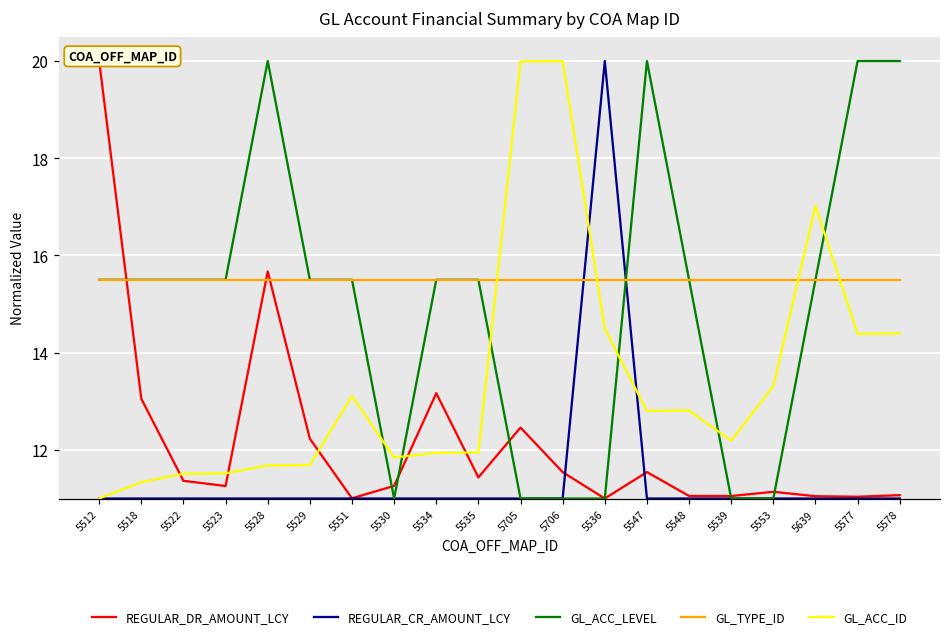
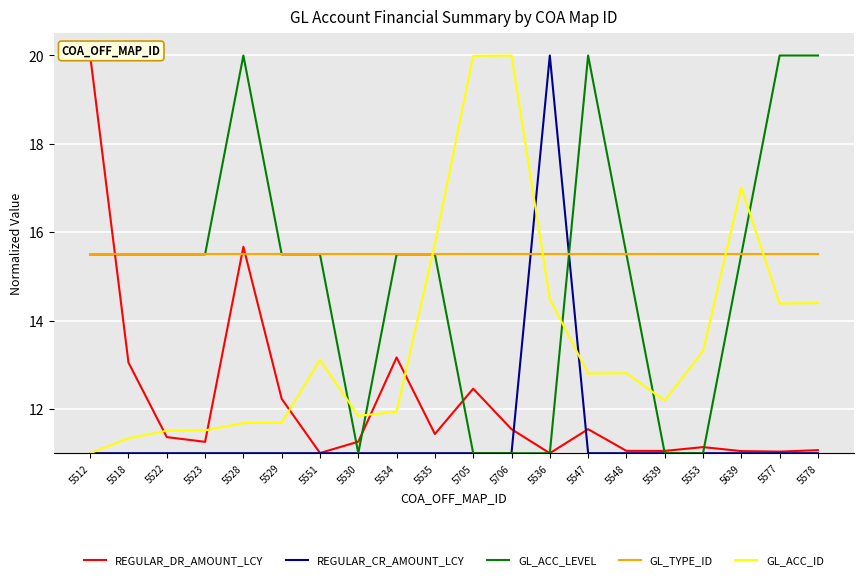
  {
    "REGULAR_DR_AMOUNT_LCY": {
      "5518": 13.1,
      "5522": 11.4,
      "5523": 11.3,
      "5528": 15.7,
      "5529": 12.2,
      "5530": 11.3,
      "5534": 13.2,
      "5535": 11.4,
      "5705": 12.5,
      "5706": 11.5,
      "5547": 11.5,
      "5553": 11.1,
      "5578": 11.1
    },
    "REGULAR_CR_AMOUNT_LCY": {
      "5518": 11.0,
      "5522": 11.0,
      "5523": 11.0,
      "5528": 11.0,
      "5529": 11.0,
      "5534": 11.0,
      "5535": 11.0,
      "5536": 20.0,
      "5547": 11.0,
      "5578": 11.0
    },
    "GL_ACC_LEVEL": {
      "5528": 20.0,
      "5547": 20.0,
      "5577": 20.0,
      "5578": 20.0
    },
    "GL_TYPE_ID": {
      "5528": 15.5,
      "5530": 15.5,
      "5705": 15.5,
      "5706": 15.5,
      "5536": 15.5,
      "5547": 15.5,
      "5539": 15.5,
      "5553": 15.5,
      "5577": 15.5,
      "5578": 15.5
    },
    "GL_ACC_ID": {
      "5518": 11.3,
      "5522": 11.5,
      "5523": 11.5,
      "5528": 11.7,
      "5529": 11.7,
      "5551": 13.1,
      "5530": 11.8,
      "5534": 11.9,
-     "5535": 11.9,
+     "5535": 15.7,
      "5705": 20.0,
      "5706": 20.0,
      "5536": 14.5,
      "5547": 12.8,
      "5548": 12.8,
      "5539": 12.2,
      "5553": 13.3,
      "5639": 17.0,
      "5577": 14.4,
      "5578": 14.4
    }
  }
